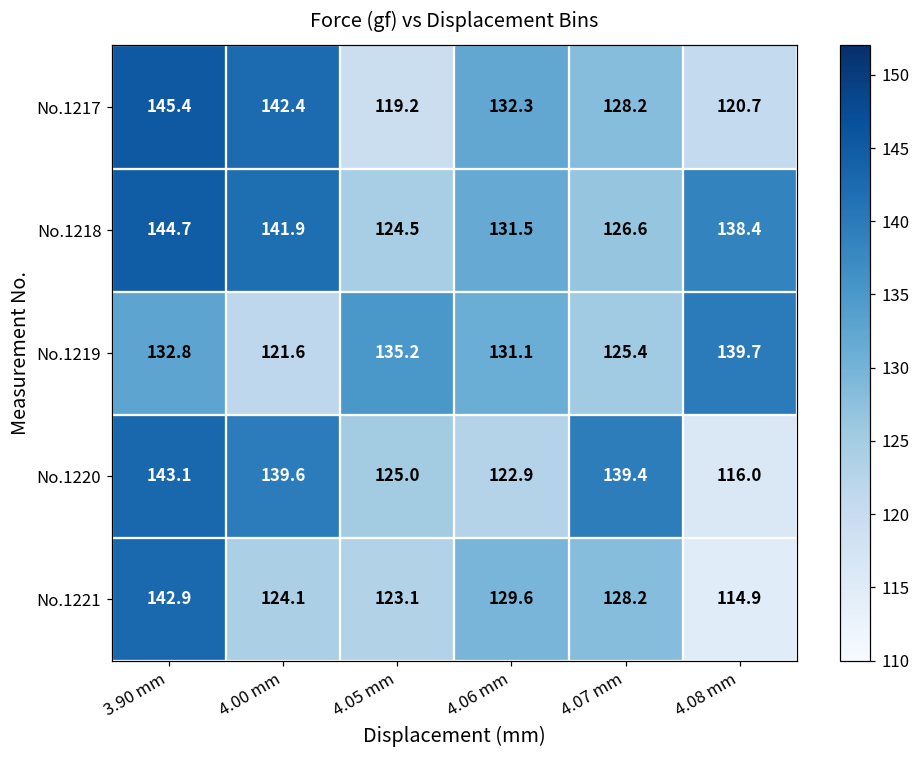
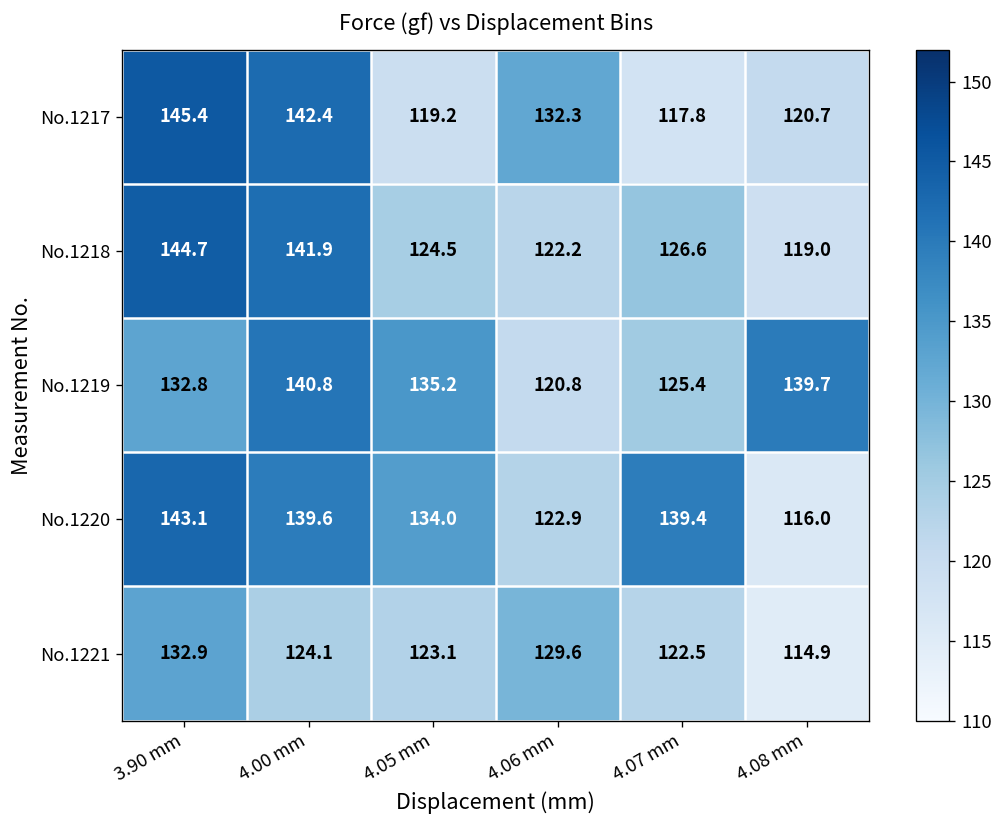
  {
    "No.1217": {
      "3.90 mm": 145.4,
      "4.00 mm": 142.4,
      "4.05 mm": 119.2,
      "4.06 mm": 132.3,
-     "4.07 mm": 128.2,
+     "4.07 mm": 117.8,
      "4.08 mm": 120.7
    },
    "No.1218": {
      "3.90 mm": 144.7,
      "4.00 mm": 141.9,
      "4.05 mm": 124.5,
-     "4.06 mm": 131.5,
+     "4.06 mm": 122.2,
      "4.07 mm": 126.6,
-     "4.08 mm": 138.4
+     "4.08 mm": 119.0
    },
    "No.1219": {
      "3.90 mm": 132.8,
-     "4.00 mm": 121.6,
+     "4.00 mm": 140.8,
      "4.05 mm": 135.2,
-     "4.06 mm": 131.1,
+     "4.06 mm": 120.8,
      "4.07 mm": 125.4,
      "4.08 mm": 139.7
    },
    "No.1220": {
      "3.90 mm": 143.1,
      "4.00 mm": 139.6,
-     "4.05 mm": 125.0,
+     "4.05 mm": 134.0,
      "4.06 mm": 122.9,
      "4.07 mm": 139.4,
      "4.08 mm": 116.0
    },
    "No.1221": {
-     "3.90 mm": 142.9,
+     "3.90 mm": 132.9,
      "4.00 mm": 124.1,
      "4.05 mm": 123.1,
      "4.06 mm": 129.6,
-     "4.07 mm": 128.2,
+     "4.07 mm": 122.5,
      "4.08 mm": 114.9
    }
  }
